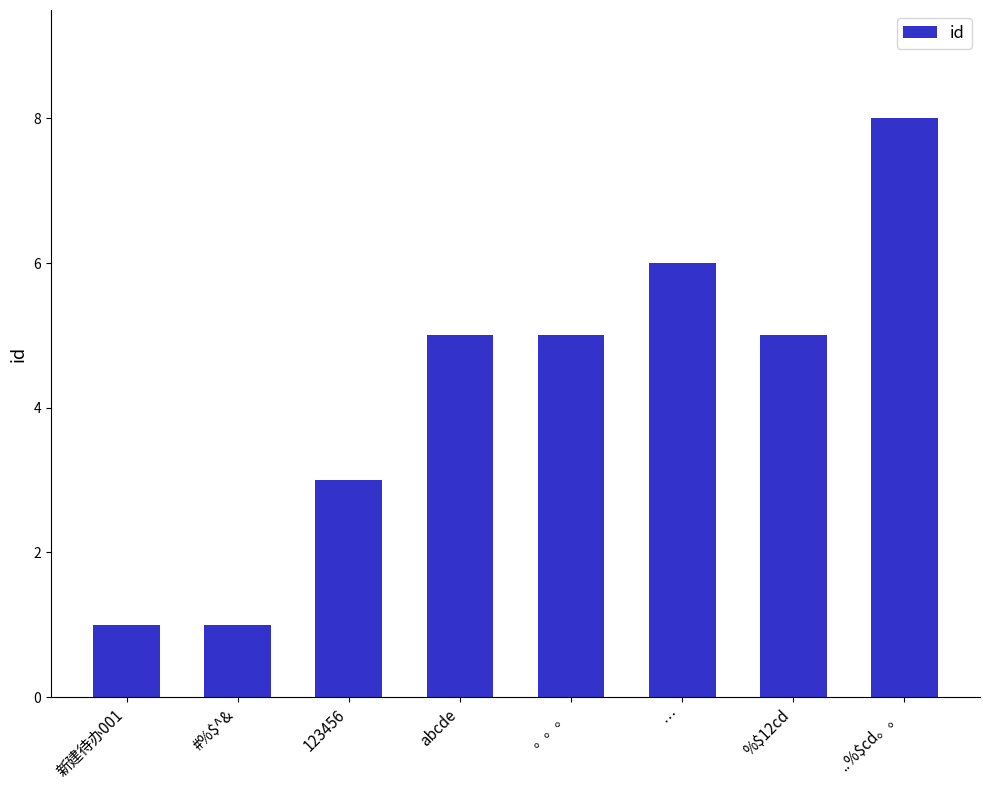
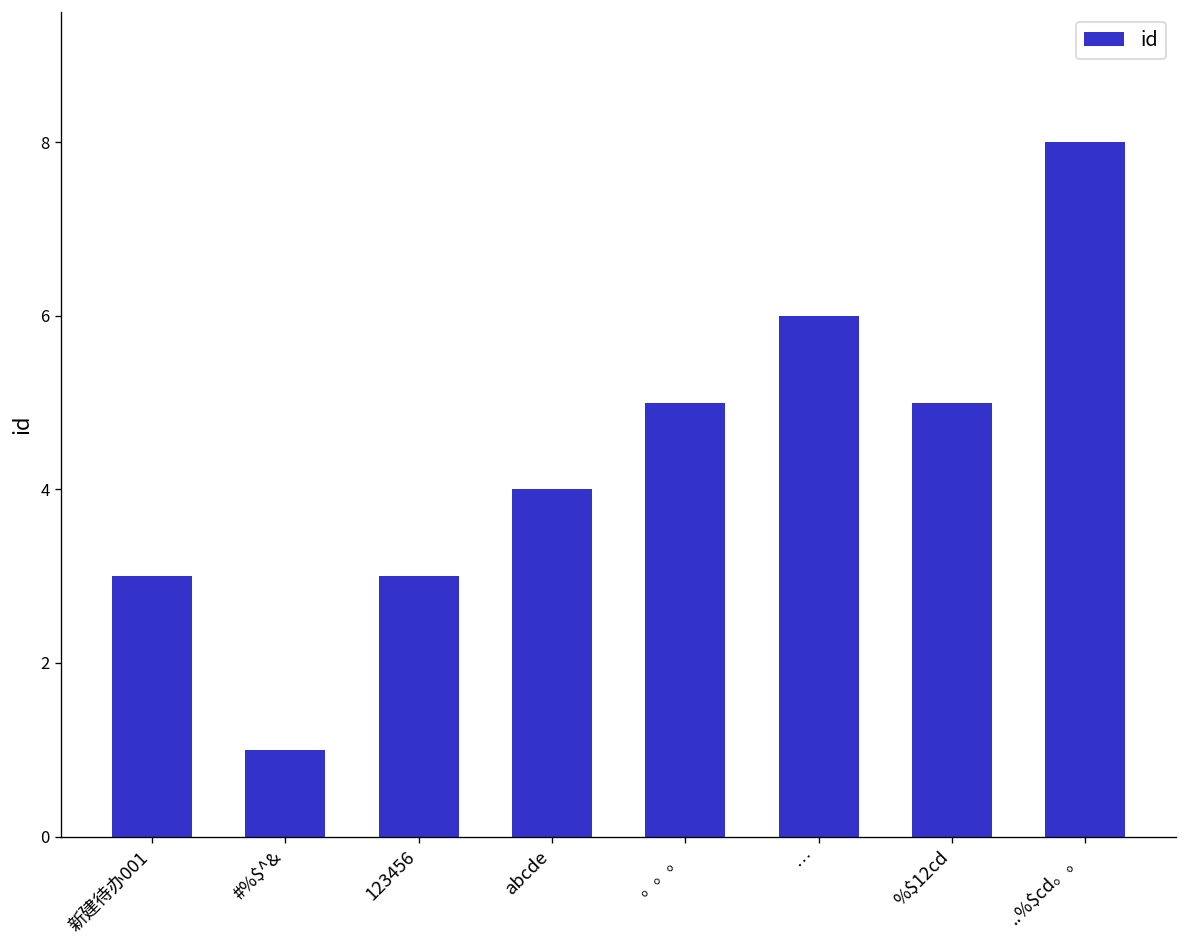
  {
-   "新建待办001": 1,
+   "新建待办001": 3,
    "#%$^&": 1,
    "123456": 3,
-   "abcde": 5,
+   "abcde": 4,
    "。。。": 5,
    "…": 6,
    "%$12cd": 5,
    "..%$cd。。": 8
  }
